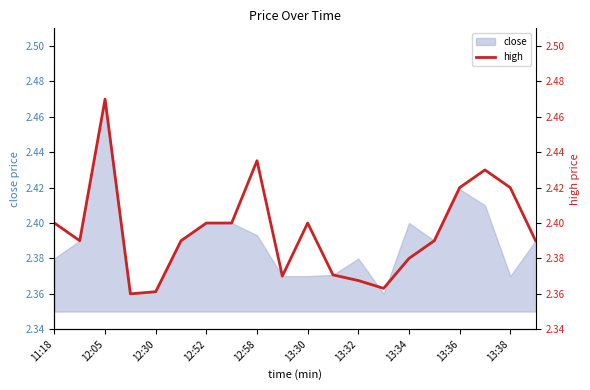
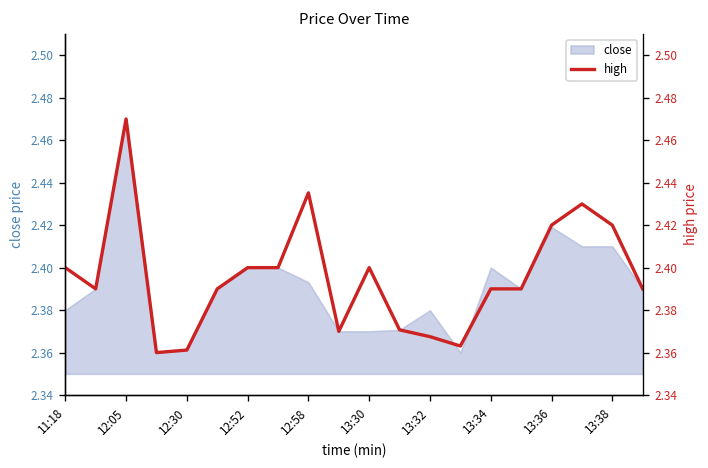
  {
    "close": {
      "11:18": 2.38,
      "12:05": 2.47,
      "12:30": 2.36,
      "12:52": 2.40,
      "12:58": 2.393,
      "13:30": 2.37,
      "13:32": 2.38,
      "13:34": 2.40,
      "13:36": 2.42,
-     "13:38": 2.37
+     "13:38": 2.41
    },
    "high": {
      "11:18": 2.40,
      "12:05": 2.47,
      "12:30": 2.36,
      "12:52": 2.40,
      "12:58": 2.435,
      "13:30": 2.40,
      "13:32": 2.368,
-     "13:34": 2.38,
+     "13:34": 2.39,
      "13:36": 2.42,
      "13:38": 2.42
    }
  }
